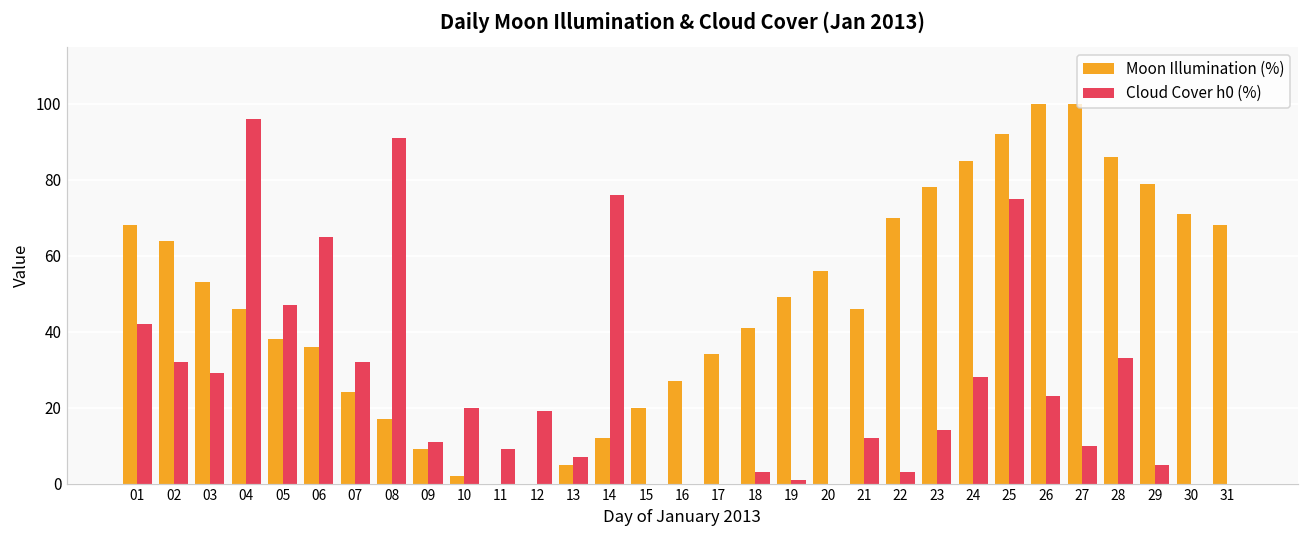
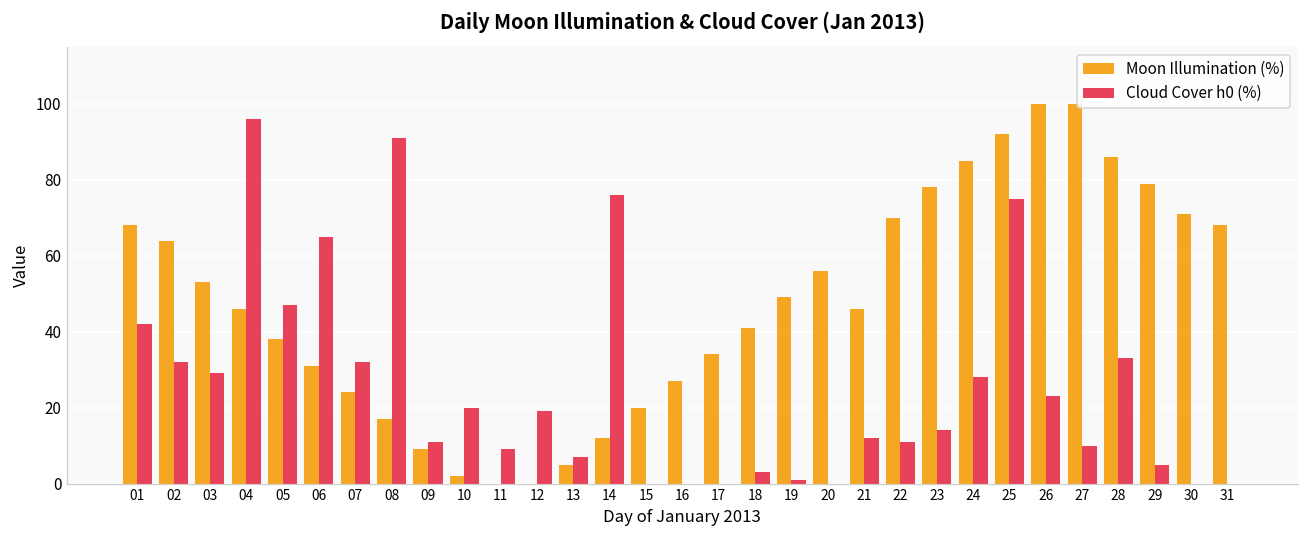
  {
    "Moon Illumination (%)": {
      "01": 68,
      "02": 64,
      "03": 53,
      "04": 46,
      "05": 38,
-     "06": 36,
+     "06": 31,
      "07": 24,
      "08": 17,
      "09": 9,
      "10": 2,
      "11": 0,
      "12": 0,
      "13": 5,
      "14": 12,
      "15": 20,
      "16": 27,
      "17": 34,
      "18": 41,
      "19": 49,
      "20": 56,
      "21": 46,
      "22": 70,
      "23": 78,
      "24": 85,
      "25": 92,
      "26": 100,
      "27": 100,
      "28": 86,
      "29": 79,
      "30": 71,
      "31": 68
    },
    "Cloud Cover h0 (%)": {
      "01": 42,
      "02": 32,
      "03": 29,
      "04": 96,
      "05": 47,
      "06": 65,
      "07": 32,
      "08": 91,
      "09": 11,
      "10": 20,
      "11": 9,
      "12": 19,
      "13": 7,
      "14": 76,
      "15": 0,
      "16": 0,
      "17": 0,
      "18": 3,
      "19": 1,
      "20": 0,
      "21": 12,
-     "22": 3,
+     "22": 11,
      "23": 14,
      "24": 28,
      "25": 75,
      "26": 23,
      "27": 10,
      "28": 33,
      "29": 5,
      "30": 0,
      "31": 0
    }
  }
